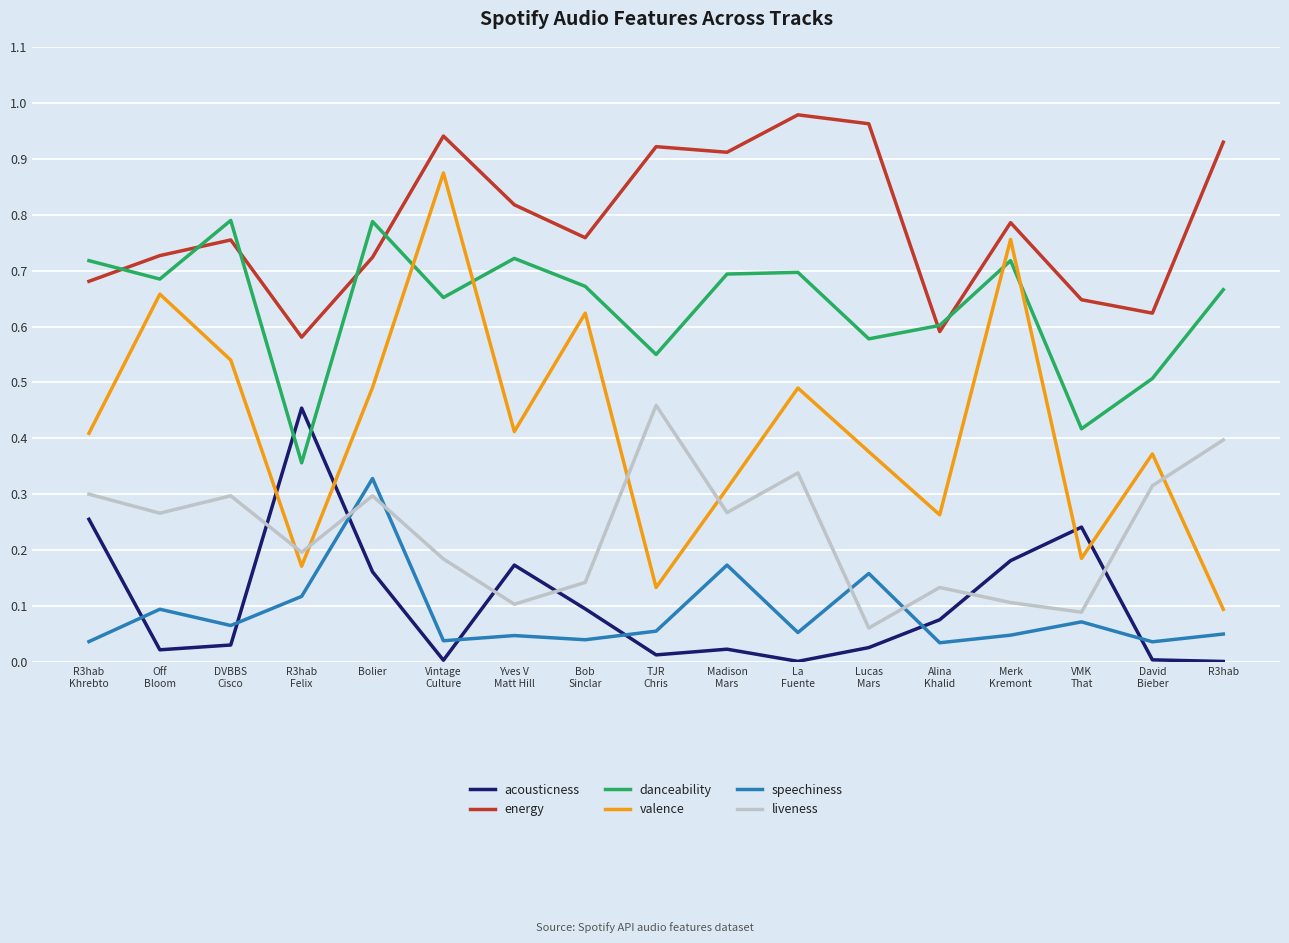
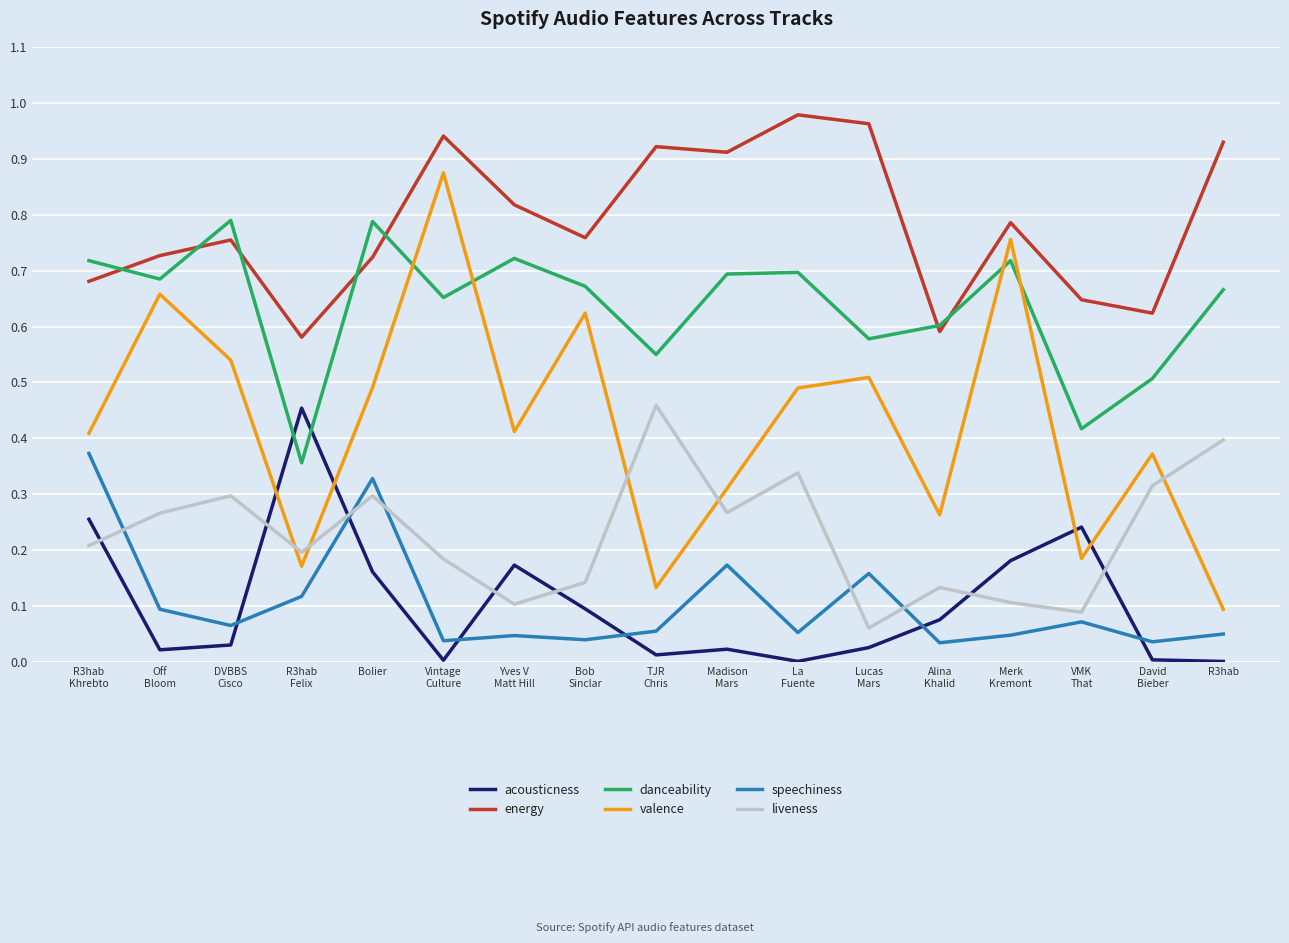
  {
    "acousticness": {
      "R3hab Khrebto": 0.26,
      "Off Bloom": 0.02,
      "DVBBS Cisco": 0.03,
      "R3hab Felix": 0.45,
      "Bolier": 0.16,
      "Vintage Culture": 0.00,
      "Yves V Matt Hill": 0.17,
      "Bob Sinclar": 0.09,
      "TJR Chris": 0.01,
      "Madison Mars": 0.02,
      "La Fuente": 0.00,
      "Lucas Mars": 0.03,
      "Alina Khalid": 0.08,
      "Merk Kremont": 0.18,
      "VMK That": 0.24,
      "David Bieber": 0.00,
      "R3hab": 0.00
    },
    "energy": {
      "R3hab Khrebto": 0.68,
      "Off Bloom": 0.73,
      "DVBBS Cisco": 0.76,
      "R3hab Felix": 0.58,
      "Bolier": 0.72,
      "Vintage Culture": 0.94,
      "Yves V Matt Hill": 0.82,
      "Bob Sinclar": 0.76,
      "TJR Chris": 0.92,
      "Madison Mars": 0.91,
      "La Fuente": 0.98,
      "Lucas Mars": 0.96,
      "Alina Khalid": 0.59,
      "Merk Kremont": 0.79,
      "VMK That": 0.65,
      "David Bieber": 0.62,
      "R3hab": 0.93
    },
    "danceability": {
      "R3hab Khrebto": 0.72,
      "Off Bloom": 0.69,
      "DVBBS Cisco": 0.79,
      "R3hab Felix": 0.36,
      "Bolier": 0.79,
      "Vintage Culture": 0.65,
      "Yves V Matt Hill": 0.72,
      "Bob Sinclar": 0.67,
      "TJR Chris": 0.55,
      "Madison Mars": 0.69,
      "La Fuente": 0.70,
      "Lucas Mars": 0.58,
      "Alina Khalid": 0.60,
      "Merk Kremont": 0.72,
      "VMK That": 0.42,
      "David Bieber": 0.51,
      "R3hab": 0.67
    },
    "valence": {
      "R3hab Khrebto": 0.41,
      "Off Bloom": 0.66,
      "DVBBS Cisco": 0.54,
      "R3hab Felix": 0.17,
      "Bolier": 0.49,
      "Vintage Culture": 0.88,
      "Yves V Matt Hill": 0.41,
      "Bob Sinclar": 0.62,
      "TJR Chris": 0.13,
      "Madison Mars": 0.31,
      "La Fuente": 0.49,
-     "Lucas Mars": 0.38,
+     "Lucas Mars": 0.51,
      "Alina Khalid": 0.26,
      "Merk Kremont": 0.76,
      "VMK That": 0.19,
      "David Bieber": 0.37,
      "R3hab": 0.09
    },
    "speechiness": {
-     "R3hab Khrebto": 0.04,
+     "R3hab Khrebto": 0.37,
      "Off Bloom": 0.09,
      "DVBBS Cisco": 0.06,
      "R3hab Felix": 0.12,
      "Bolier": 0.33,
      "Vintage Culture": 0.04,
      "Yves V Matt Hill": 0.05,
      "Bob Sinclar": 0.04,
      "TJR Chris": 0.05,
      "Madison Mars": 0.17,
      "La Fuente": 0.05,
      "Lucas Mars": 0.16,
      "Alina Khalid": 0.03,
      "Merk Kremont": 0.05,
      "VMK That": 0.07,
      "David Bieber": 0.04,
      "R3hab": 0.05
    },
    "liveness": {
-     "R3hab Khrebto": 0.30,
+     "R3hab Khrebto": 0.21,
      "Off Bloom": 0.27,
      "DVBBS Cisco": 0.30,
      "R3hab Felix": 0.20,
      "Bolier": 0.30,
      "Vintage Culture": 0.18,
      "Yves V Matt Hill": 0.10,
      "Bob Sinclar": 0.14,
      "TJR Chris": 0.46,
      "Madison Mars": 0.27,
      "La Fuente": 0.34,
      "Lucas Mars": 0.06,
      "Alina Khalid": 0.13,
      "Merk Kremont": 0.11,
      "VMK That": 0.09,
      "David Bieber": 0.32,
      "R3hab": 0.40
    }
  }
